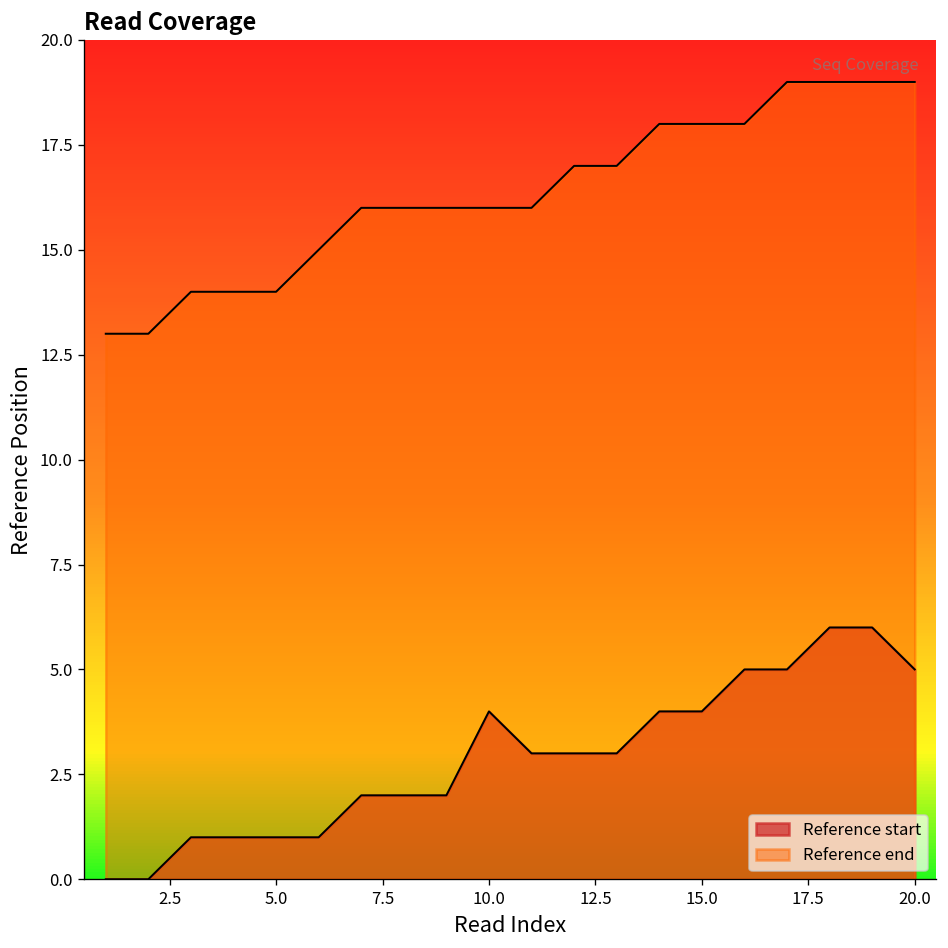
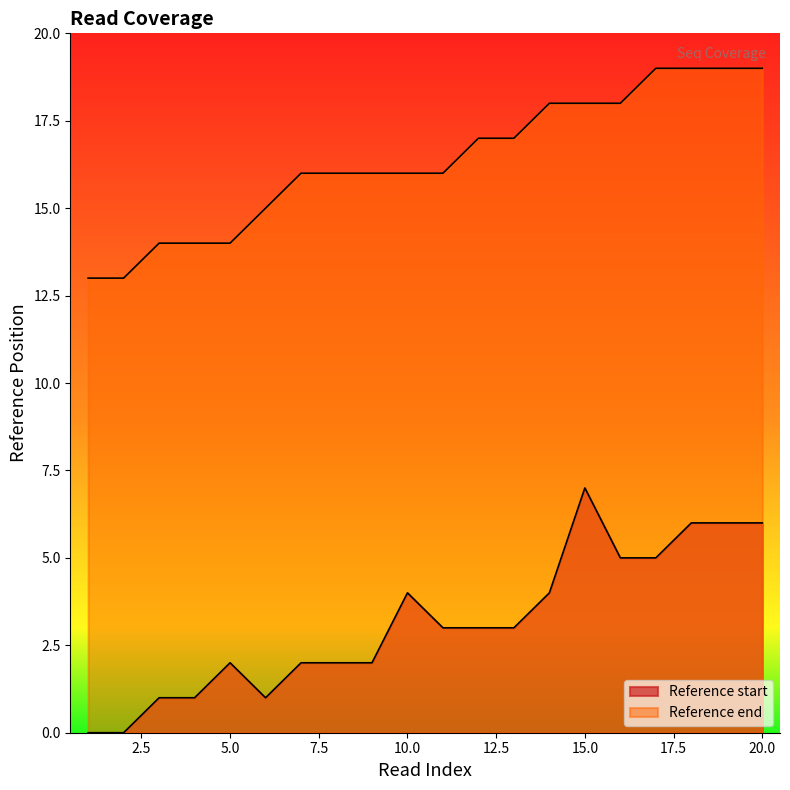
  {
    "Reference start": {
-     "5.0": 1,
+     "5.0": 2,
      "10.0": 4,
-     "15.0": 4,
-     "20.0": 5
+     "15.0": 7,
+     "20.0": 6
    },
    "Reference end": {
      "5.0": 14,
      "10.0": 16,
      "15.0": 18,
      "20.0": 19
    }
  }
